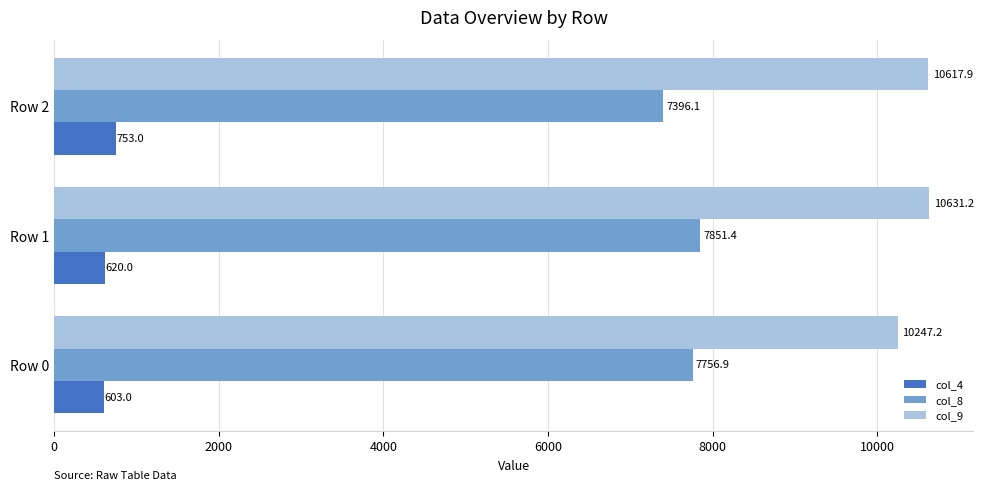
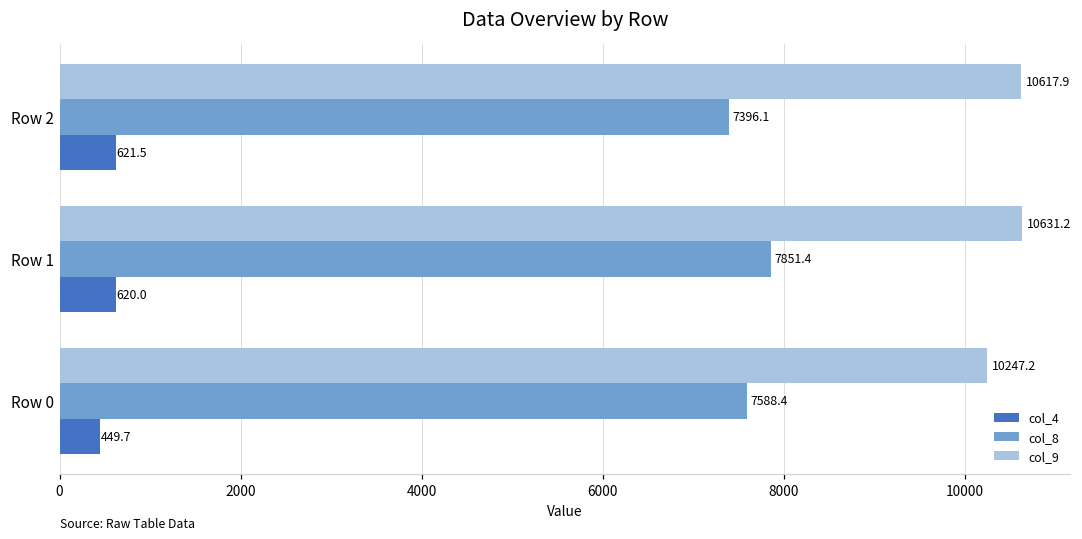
  {
    "col_4": {
-     "Row 2": 753.0,
+     "Row 2": 621.5,
      "Row 1": 620.0,
-     "Row 0": 603.0
+     "Row 0": 449.7
    },
    "col_8": {
      "Row 2": 7396.1,
      "Row 1": 7851.4,
-     "Row 0": 7756.9
+     "Row 0": 7588.4
    },
    "col_9": {
      "Row 2": 10617.9,
      "Row 1": 10631.2,
      "Row 0": 10247.2
    }
  }
